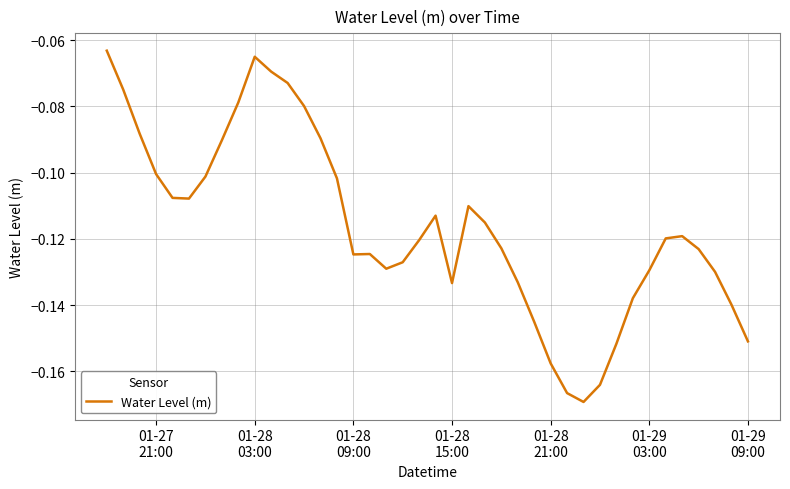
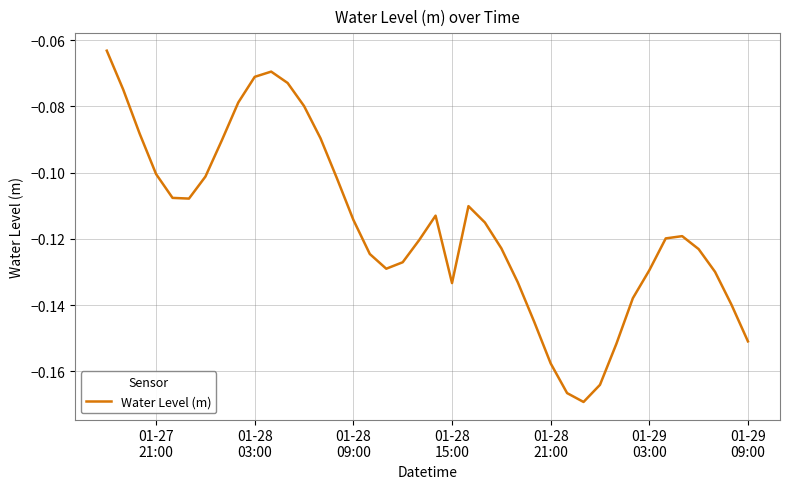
  {
    "01-27 21:00": -0.100,
-   "01-28 03:00": -0.065,
-   "01-28 09:00": -0.125,
+   "01-28 03:00": -0.071,
+   "01-28 09:00": -0.114,
    "01-28 15:00": -0.133,
    "01-28 21:00": -0.158,
    "01-29 03:00": -0.129,
    "01-29 09:00": -0.151
  }
